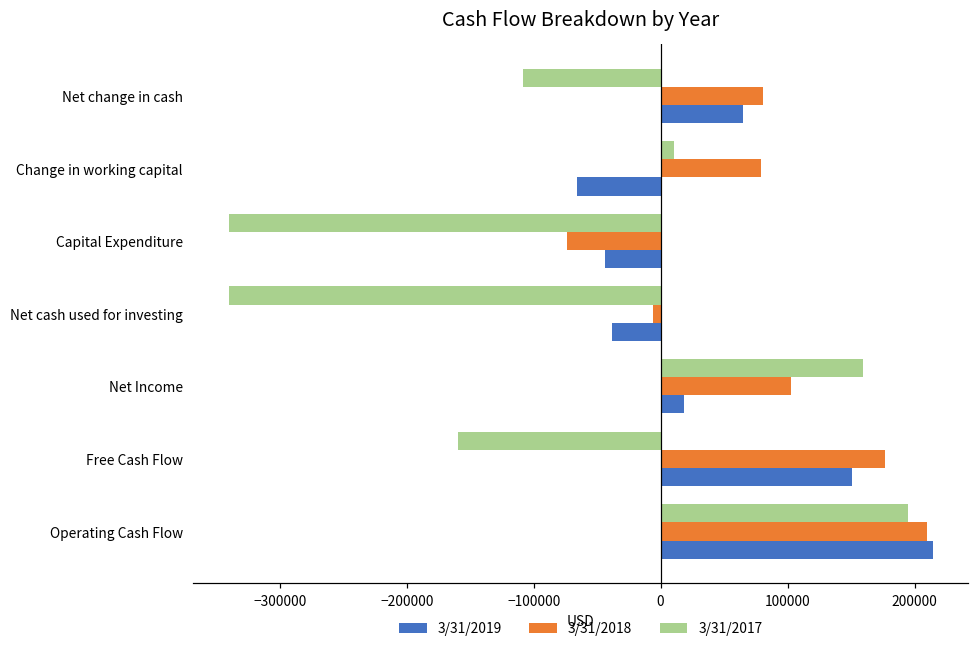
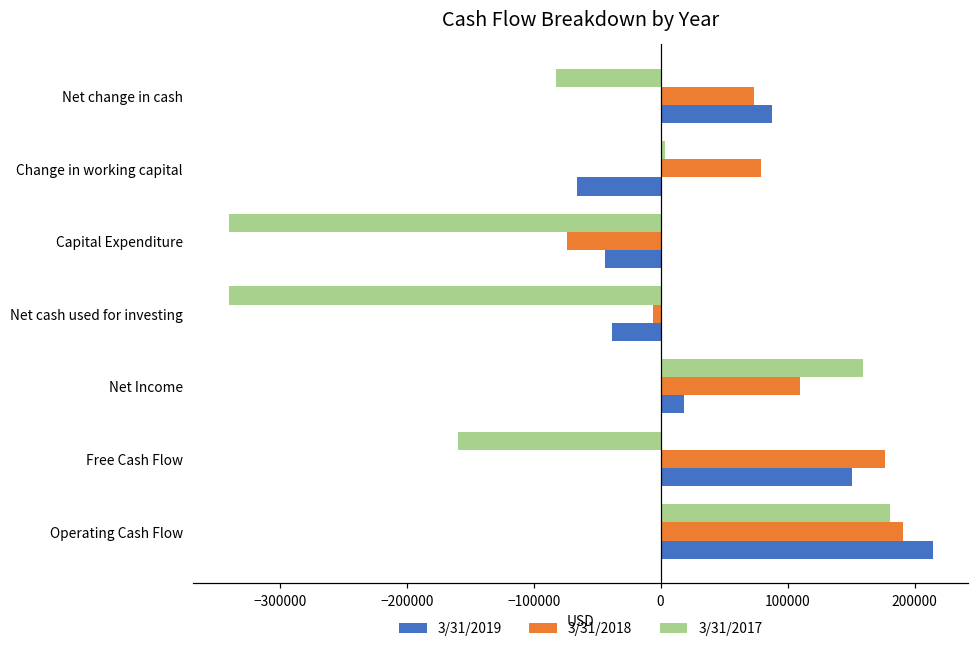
  {
    "3/31/2019": {
-     "Net change in cash": 65000,
+     "Net change in cash": 87000,
      "Change in working capital": -66000,
      "Capital Expenditure": -44000,
      "Net cash used for investing": -38000,
      "Net Income": 19000,
      "Free Cash Flow": 151000,
      "Operating Cash Flow": 214000
    },
    "3/31/2018": {
-     "Net change in cash": 81000,
+     "Net change in cash": 73000,
      "Change in working capital": 79000,
      "Capital Expenditure": -74000,
      "Net cash used for investing": -6000,
-     "Net Income": 102000,
+     "Net Income": 110000,
      "Free Cash Flow": 177000,
-     "Operating Cash Flow": 210000
+     "Operating Cash Flow": 191000
    },
    "3/31/2017": {
-     "Net change in cash": -109000,
-     "Change in working capital": 10000,
+     "Net change in cash": -82000,
+     "Change in working capital": 3000,
      "Capital Expenditure": -340000,
      "Net cash used for investing": -340000,
      "Net Income": 159000,
      "Free Cash Flow": -160000,
-     "Operating Cash Flow": 195000
+     "Operating Cash Flow": 180000
    }
  }
